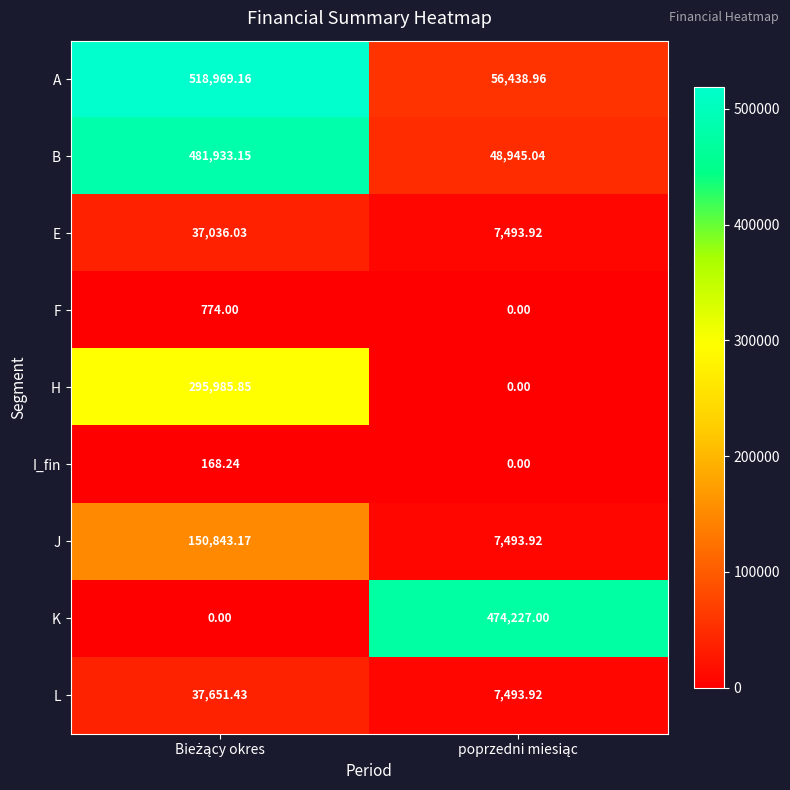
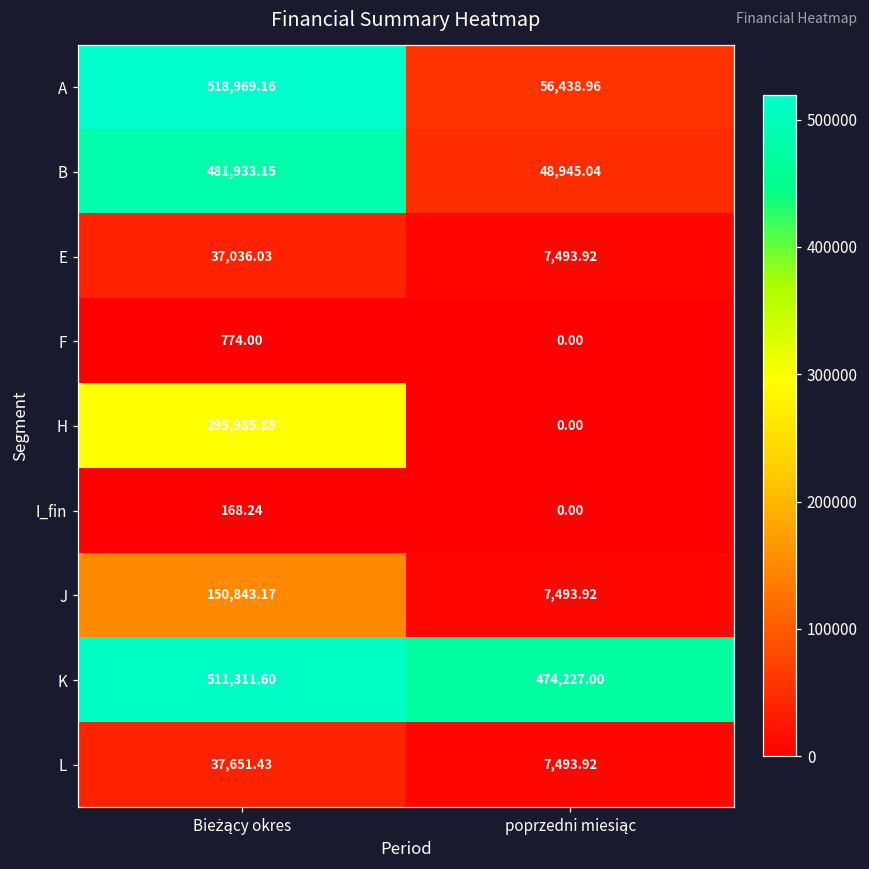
  {
    "A": {
      "Bieżący okres": "518,969.16",
      "poprzedni miesiąc": "56,438.96"
    },
    "B": {
      "Bieżący okres": "481,933.15",
      "poprzedni miesiąc": "48,945.04"
    },
    "E": {
      "Bieżący okres": "37,036.03",
      "poprzedni miesiąc": "7,493.92"
    },
    "F": {
      "Bieżący okres": "774.00",
      "poprzedni miesiąc": "0.00"
    },
    "H": {
      "Bieżący okres": "295,985.85",
      "poprzedni miesiąc": "0.00"
    },
    "I_fin": {
      "Bieżący okres": "168.24",
      "poprzedni miesiąc": "0.00"
    },
    "J": {
      "Bieżący okres": "150,843.17",
      "poprzedni miesiąc": "7,493.92"
    },
    "K": {
-     "Bieżący okres": "0.00",
+     "Bieżący okres": "511,311.60",
      "poprzedni miesiąc": "474,227.00"
    },
    "L": {
      "Bieżący okres": "37,651.43",
      "poprzedni miesiąc": "7,493.92"
    }
  }
